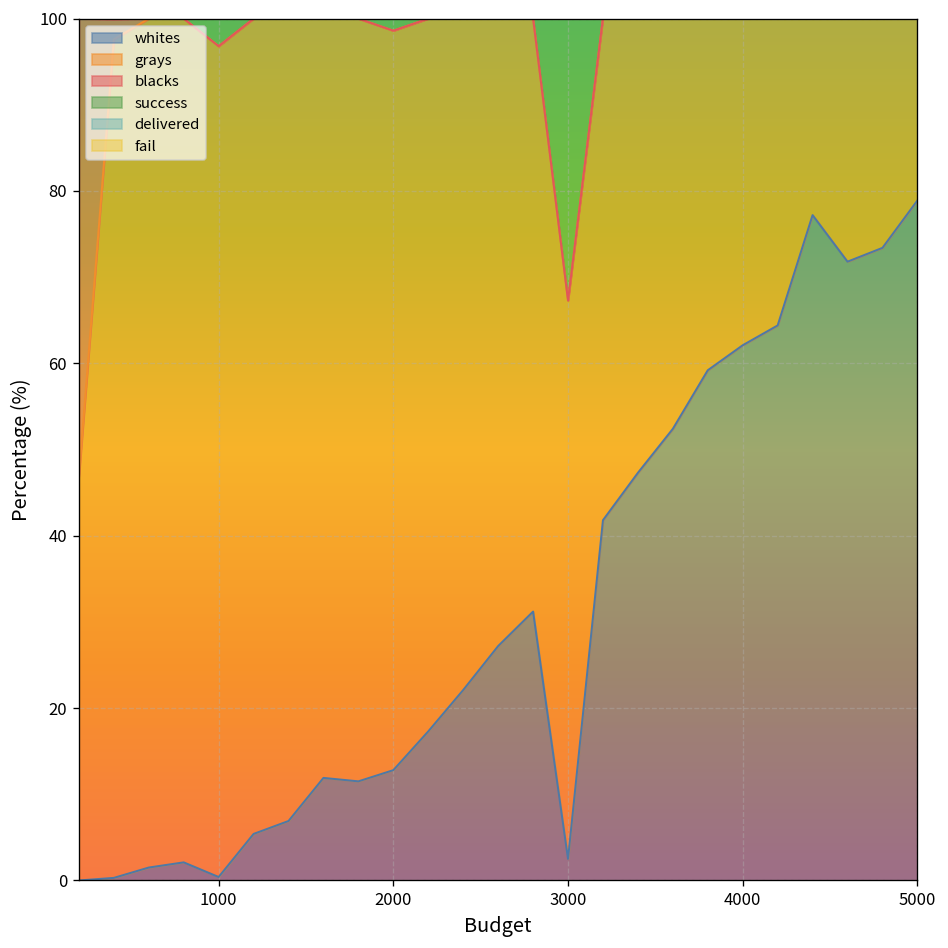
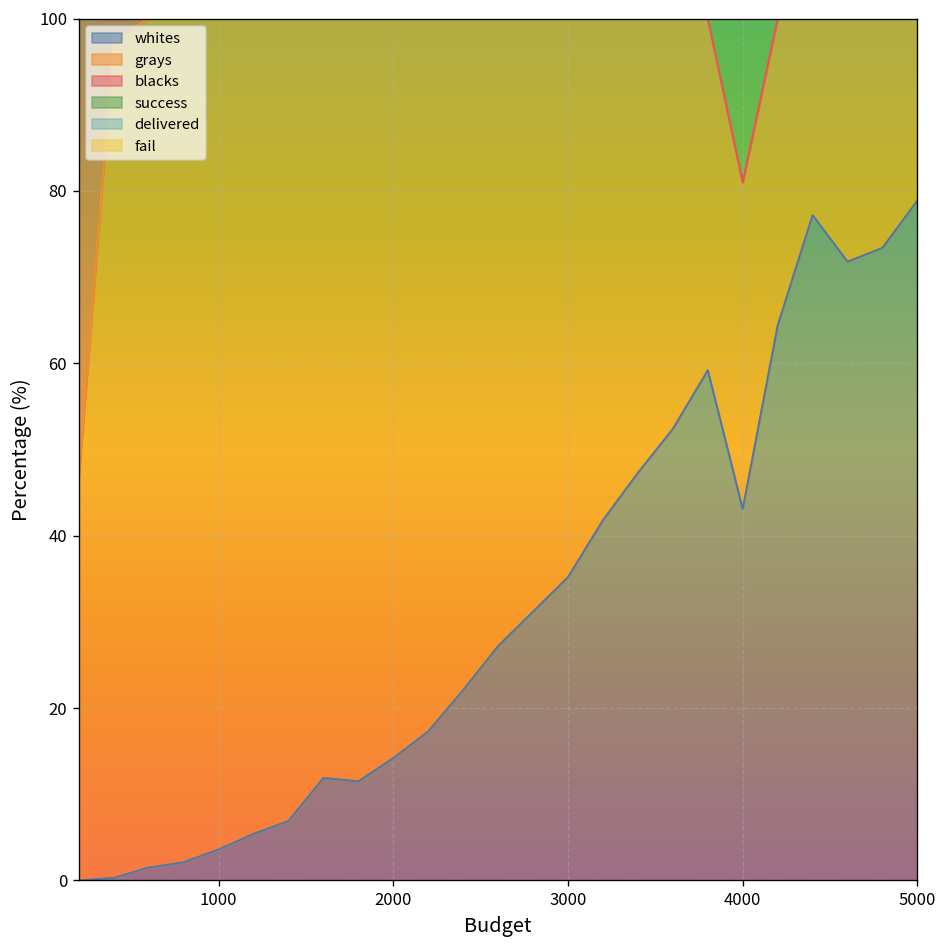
  {
    "whites": {
-     "1000": 0,
-     "2000": 13,
-     "3000": 3,
-     "4000": 62,
+     "1000": 4,
+     "2000": 14,
+     "3000": 35,
+     "4000": 43,
      "5000": 79
    }
  }
